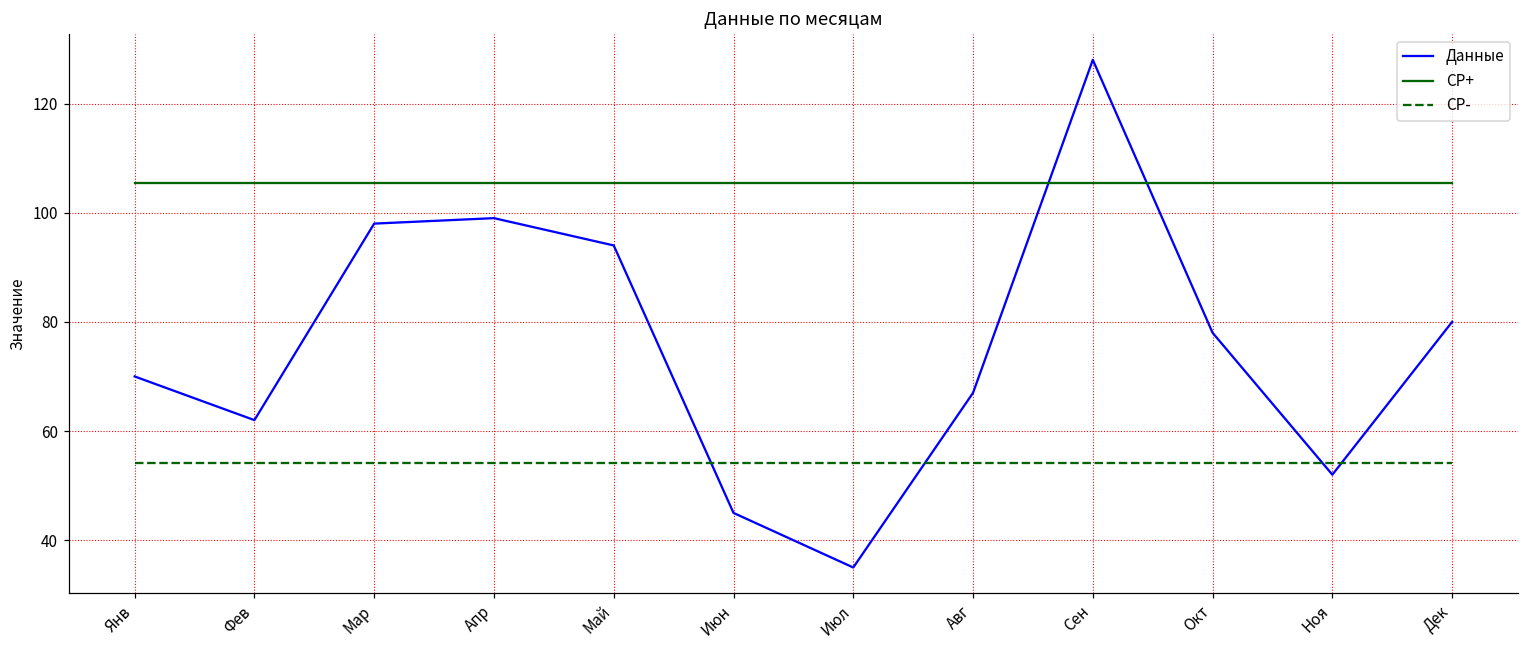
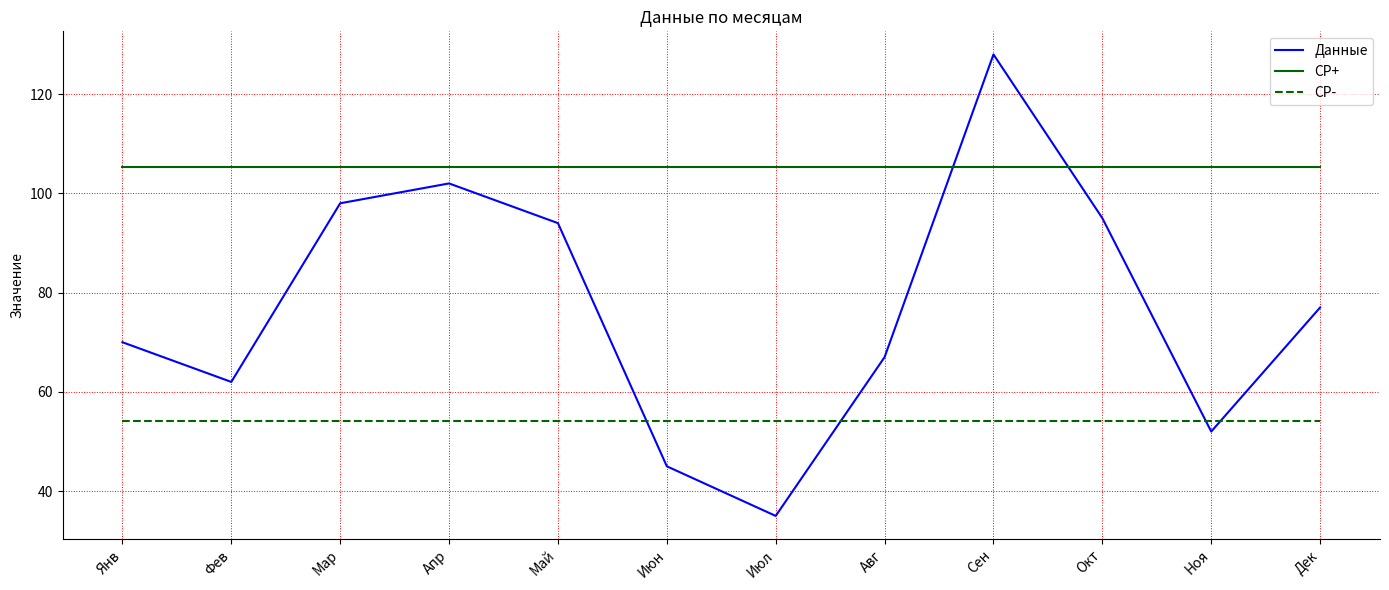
  {
    "Данные": {
      "Янв": 70,
      "Фев": 62,
      "Мар": 98,
-     "Апр": 99,
+     "Апр": 102,
      "Май": 94,
      "Июн": 45,
      "Июл": 35,
      "Авг": 67,
      "Сен": 128,
-     "Окт": 78,
+     "Окт": 95,
      "Ноя": 52,
-     "Дек": 80
+     "Дек": 77
    }
  }
